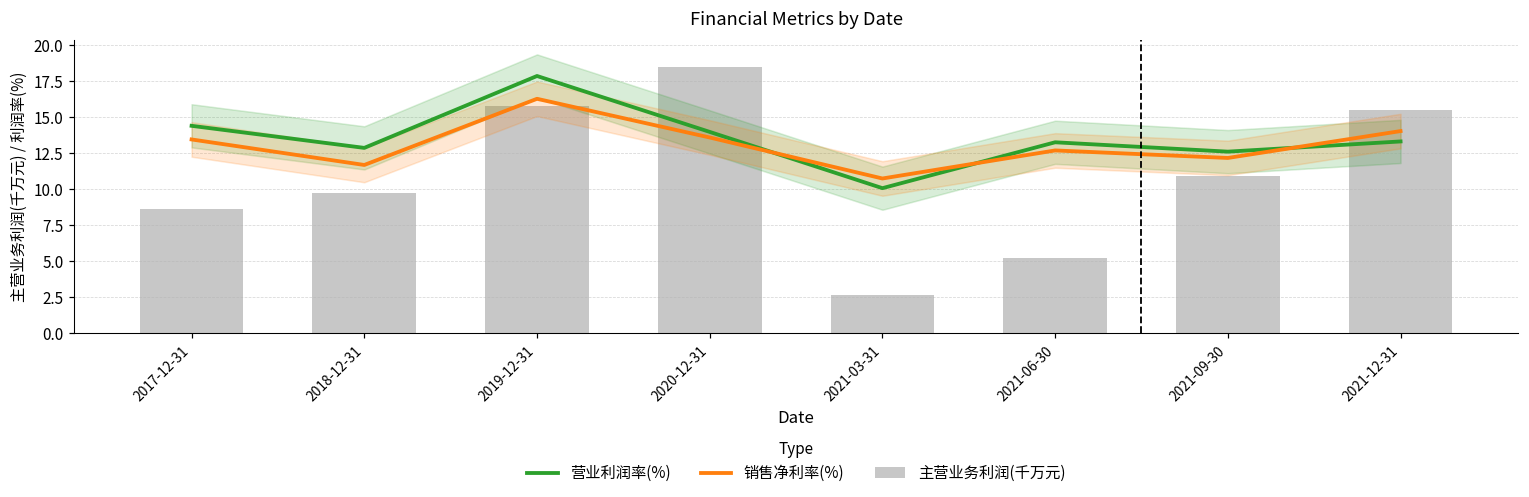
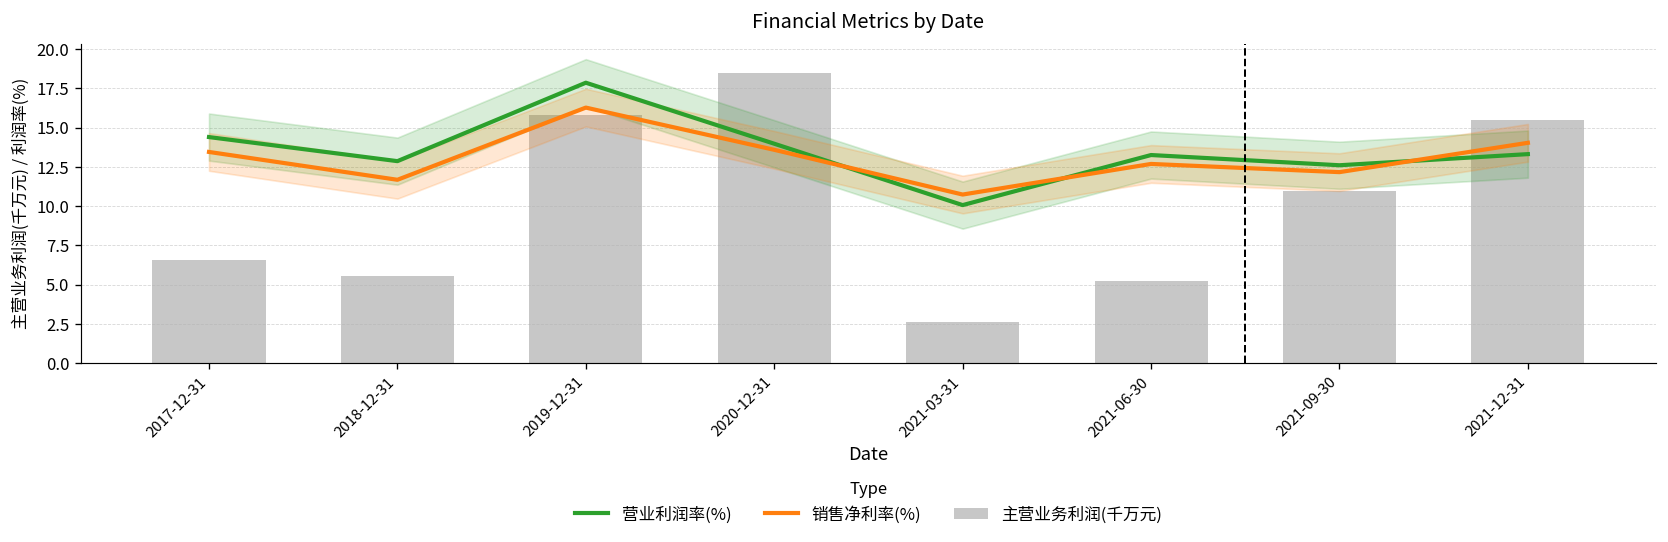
  {
    "主营业务利润(千万元)": {
-     "2017-12-31": 8.6,
-     "2018-12-31": 9.8,
+     "2017-12-31": 6.6,
+     "2018-12-31": 5.5,
      "2019-12-31": 15.8,
      "2020-12-31": 18.5,
      "2021-03-31": 2.6,
      "2021-06-30": 5.2,
      "2021-09-30": 10.9,
      "2021-12-31": 15.5
    }
  }
